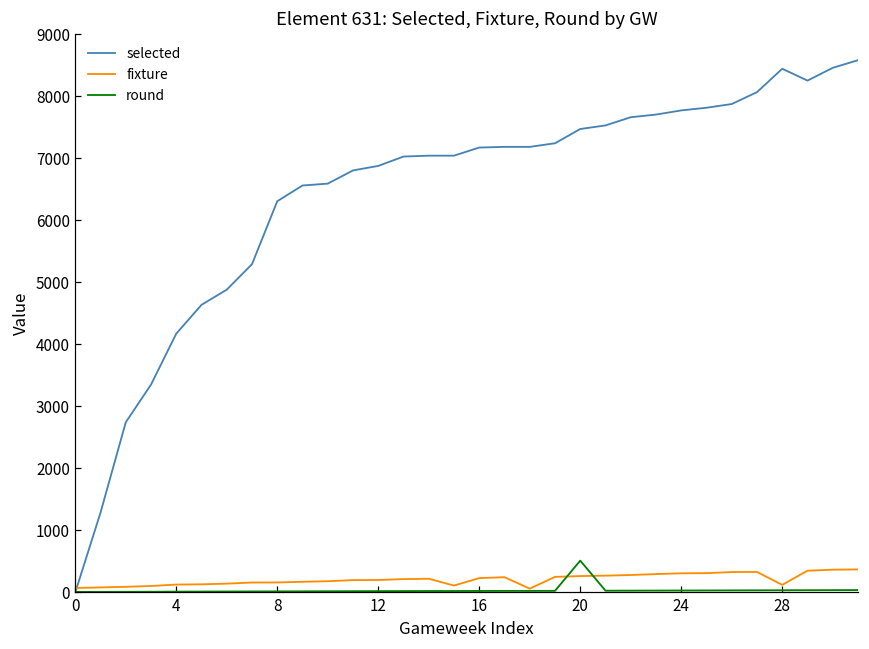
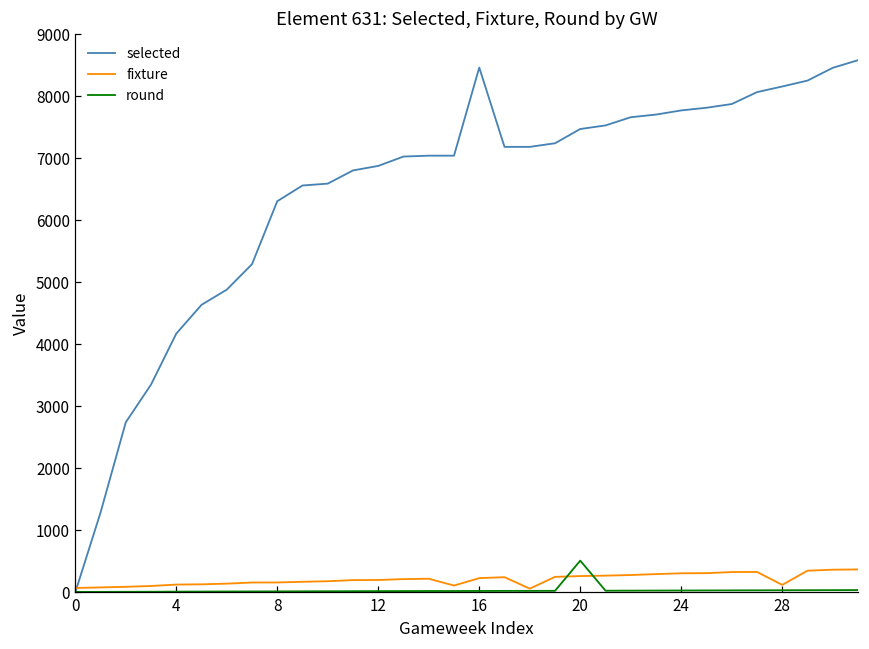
  {
    "selected": {
      "4": 4200,
      "8": 6300,
      "12": 6900,
-     "16": 7200,
+     "16": 8500,
      "20": 7500,
      "24": 7800,
-     "28": 8400
+     "28": 8200
    },
    "fixture": {
      "0": 100,
      "4": 100,
      "8": 200,
      "12": 200,
      "16": 200,
      "20": 300,
      "24": 300,
      "28": 100
    },
    "round": {
      "4": 0,
      "8": 0,
      "12": 0,
      "16": 0,
      "20": 500,
      "24": 0,
      "28": 0
    }
  }
